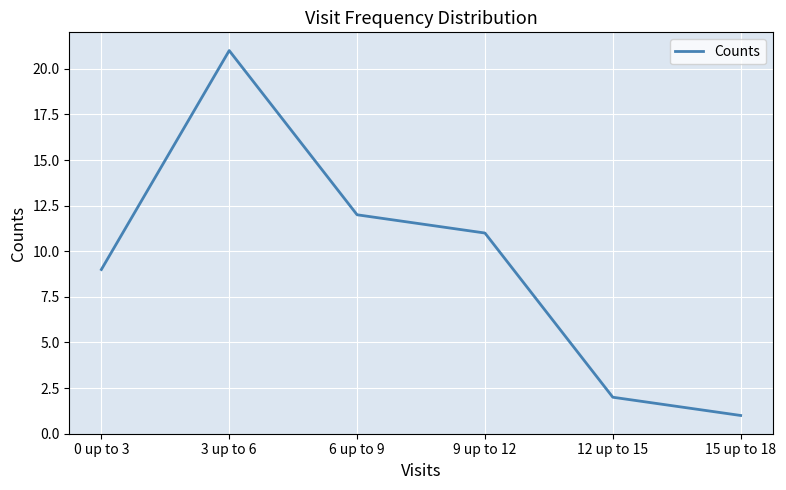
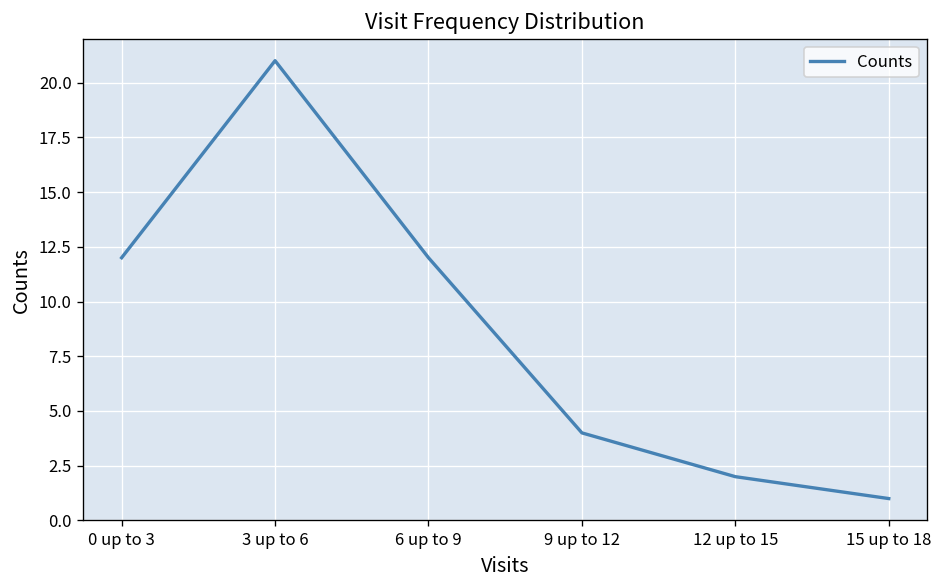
  {
-   "0 up to 3": 9,
+   "0 up to 3": 12,
    "3 up to 6": 21,
    "6 up to 9": 12,
-   "9 up to 12": 11,
+   "9 up to 12": 4,
    "12 up to 15": 2,
    "15 up to 18": 1
  }
